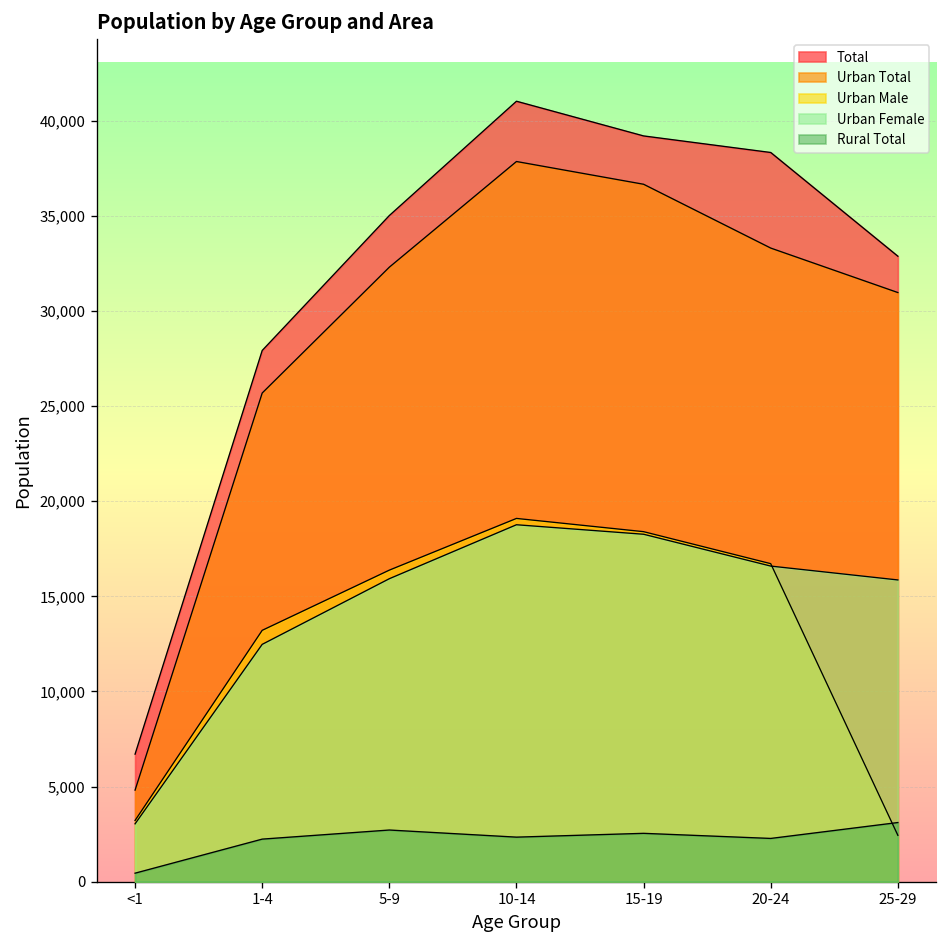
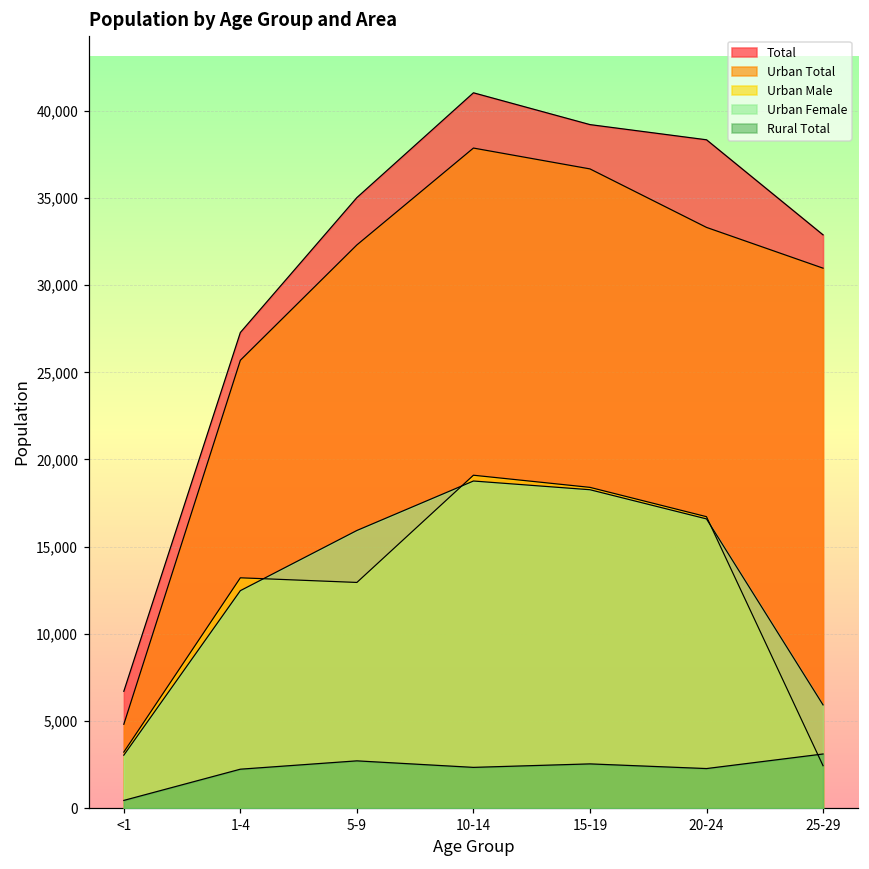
  {
    "Total": {
      "<1": "6,700",
-     "1-4": "27,900",
+     "1-4": "27,300",
      "5-9": "35,000",
      "10-14": "41,000",
      "15-19": "39,200",
      "20-24": "38,300",
      "25-29": "32,900"
    },
    "Urban Total": {
      "<1": "4,800",
      "1-4": "25,700",
      "5-9": "32,300",
      "10-14": "37,900",
      "15-19": "36,700",
      "20-24": "33,300",
      "25-29": "31,000"
    },
    "Urban Male": {
      "<1": "3,200",
      "1-4": "13,200",
-     "5-9": "16,400",
+     "5-9": "12,900",
      "10-14": "19,100",
      "25-29": "2,400"
    },
    "Urban Female": {
      "<1": "3,000",
      "1-4": "12,500",
      "5-9": "15,900",
      "10-14": "18,800",
-     "25-29": "15,900"
+     "25-29": "5,900"
    },
    "Rural Total": {
      "<1": "400",
      "1-4": "2,200",
      "5-9": "2,700",
      "10-14": "2,300",
      "15-19": "2,500",
      "20-24": "2,300",
      "25-29": "3,100"
    }
  }
